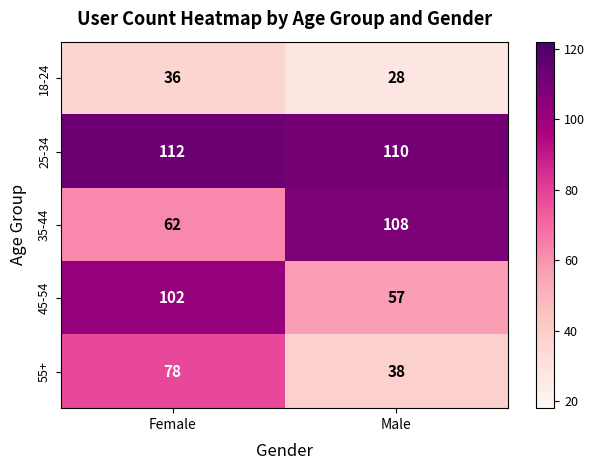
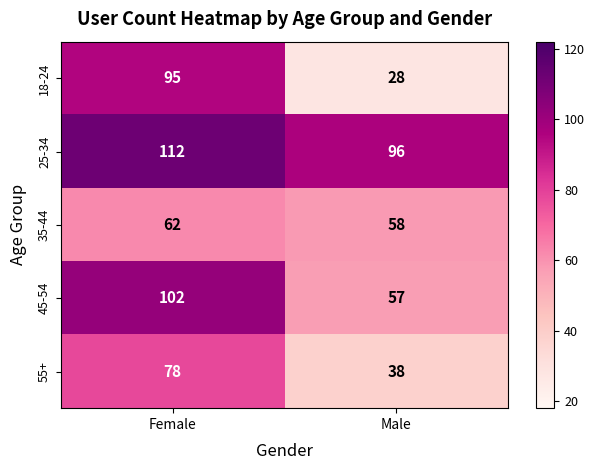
  {
    "18-24": {
-     "Female": 36,
+     "Female": 95,
      "Male": 28
    },
    "25-34": {
      "Female": 112,
-     "Male": 110
+     "Male": 96
    },
    "35-44": {
      "Female": 62,
-     "Male": 108
+     "Male": 58
    },
    "45-54": {
      "Female": 102,
      "Male": 57
    },
    "55+": {
      "Female": 78,
      "Male": 38
    }
  }
